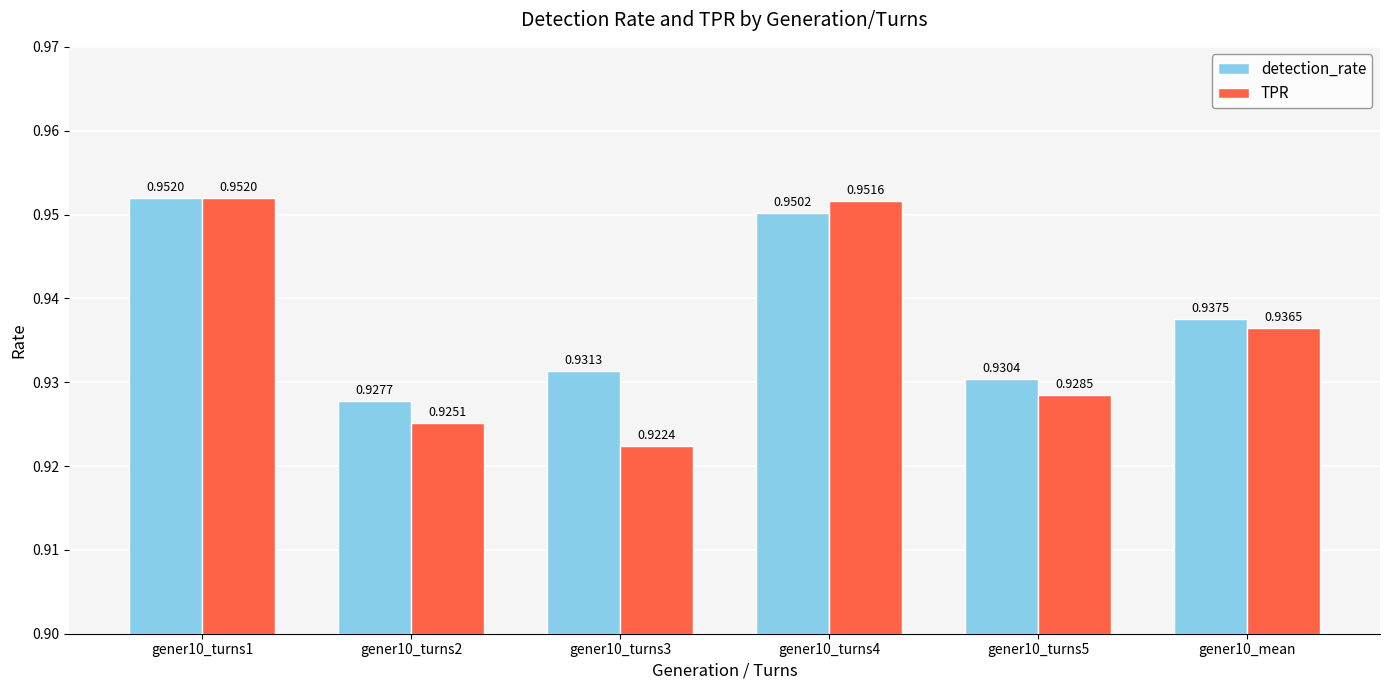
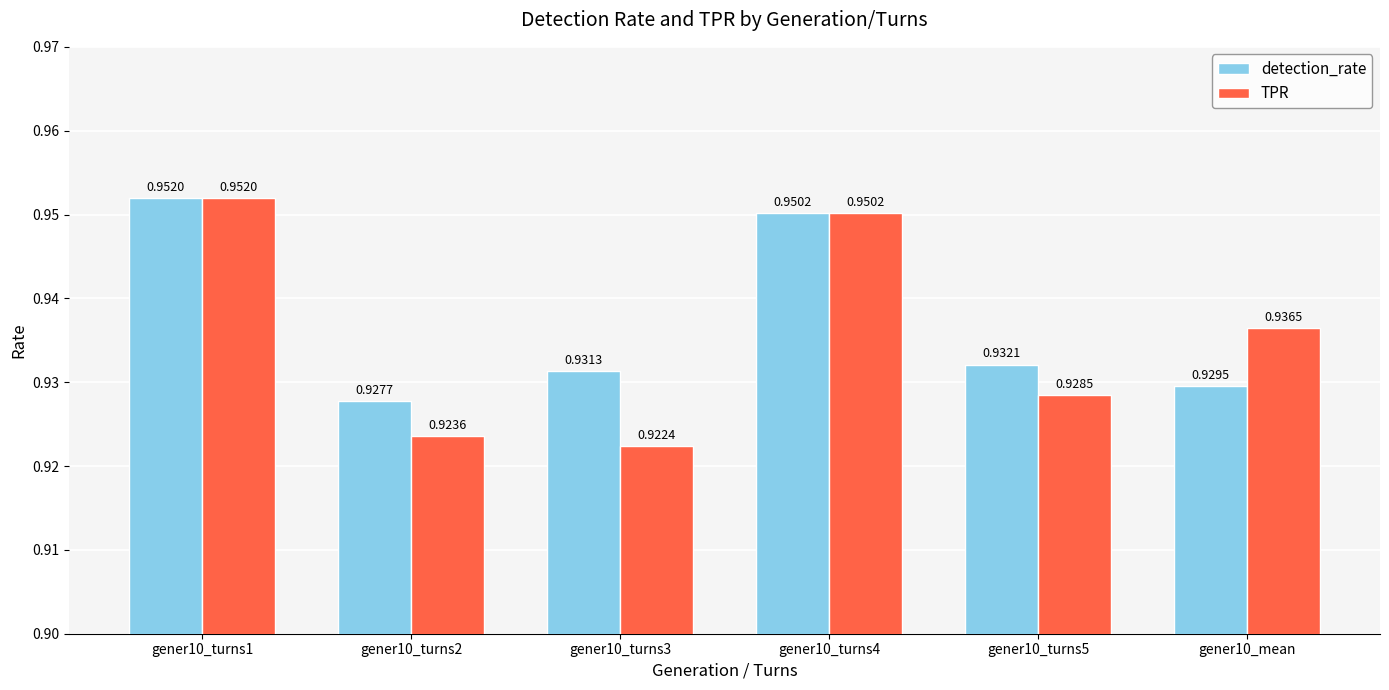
  {
    "detection_rate": {
      "gener10_turns1": 0.9520,
      "gener10_turns2": 0.9277,
      "gener10_turns3": 0.9313,
      "gener10_turns4": 0.9502,
-     "gener10_turns5": 0.9304,
-     "gener10_mean": 0.9375
+     "gener10_turns5": 0.9321,
+     "gener10_mean": 0.9295
    },
    "TPR": {
      "gener10_turns1": 0.9520,
-     "gener10_turns2": 0.9251,
+     "gener10_turns2": 0.9236,
      "gener10_turns3": 0.9224,
-     "gener10_turns4": 0.9516,
+     "gener10_turns4": 0.9502,
      "gener10_turns5": 0.9285,
      "gener10_mean": 0.9365
    }
  }
